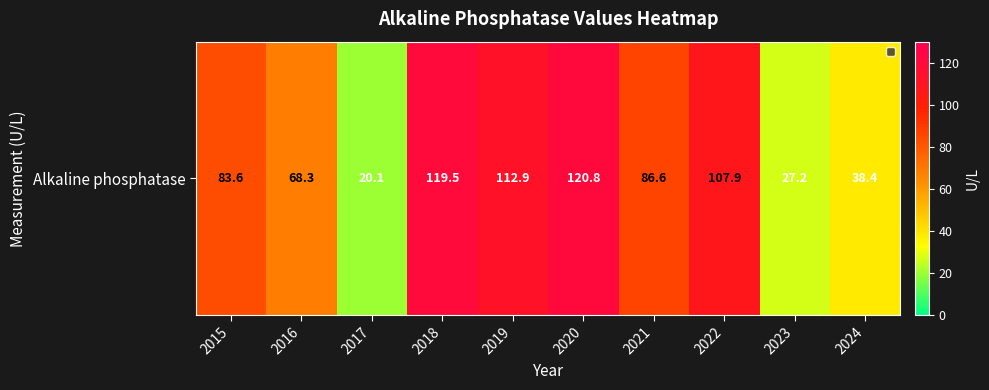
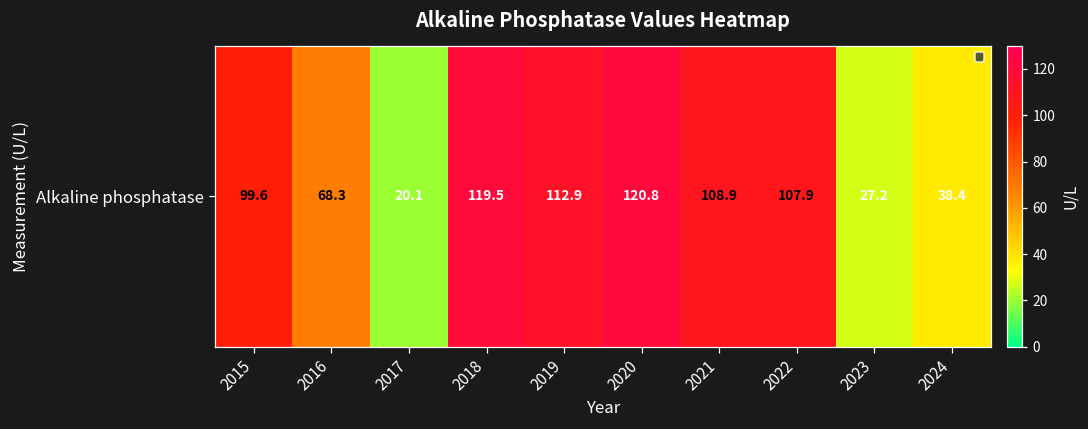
  {
    "Alkaline phosphatase": {
-     "2015": 83.6,
+     "2015": 99.6,
      "2016": 68.3,
      "2017": 20.1,
      "2018": 119.5,
      "2019": 112.9,
      "2020": 120.8,
-     "2021": 86.6,
+     "2021": 108.9,
      "2022": 107.9,
      "2023": 27.2,
      "2024": 38.4
    }
  }
